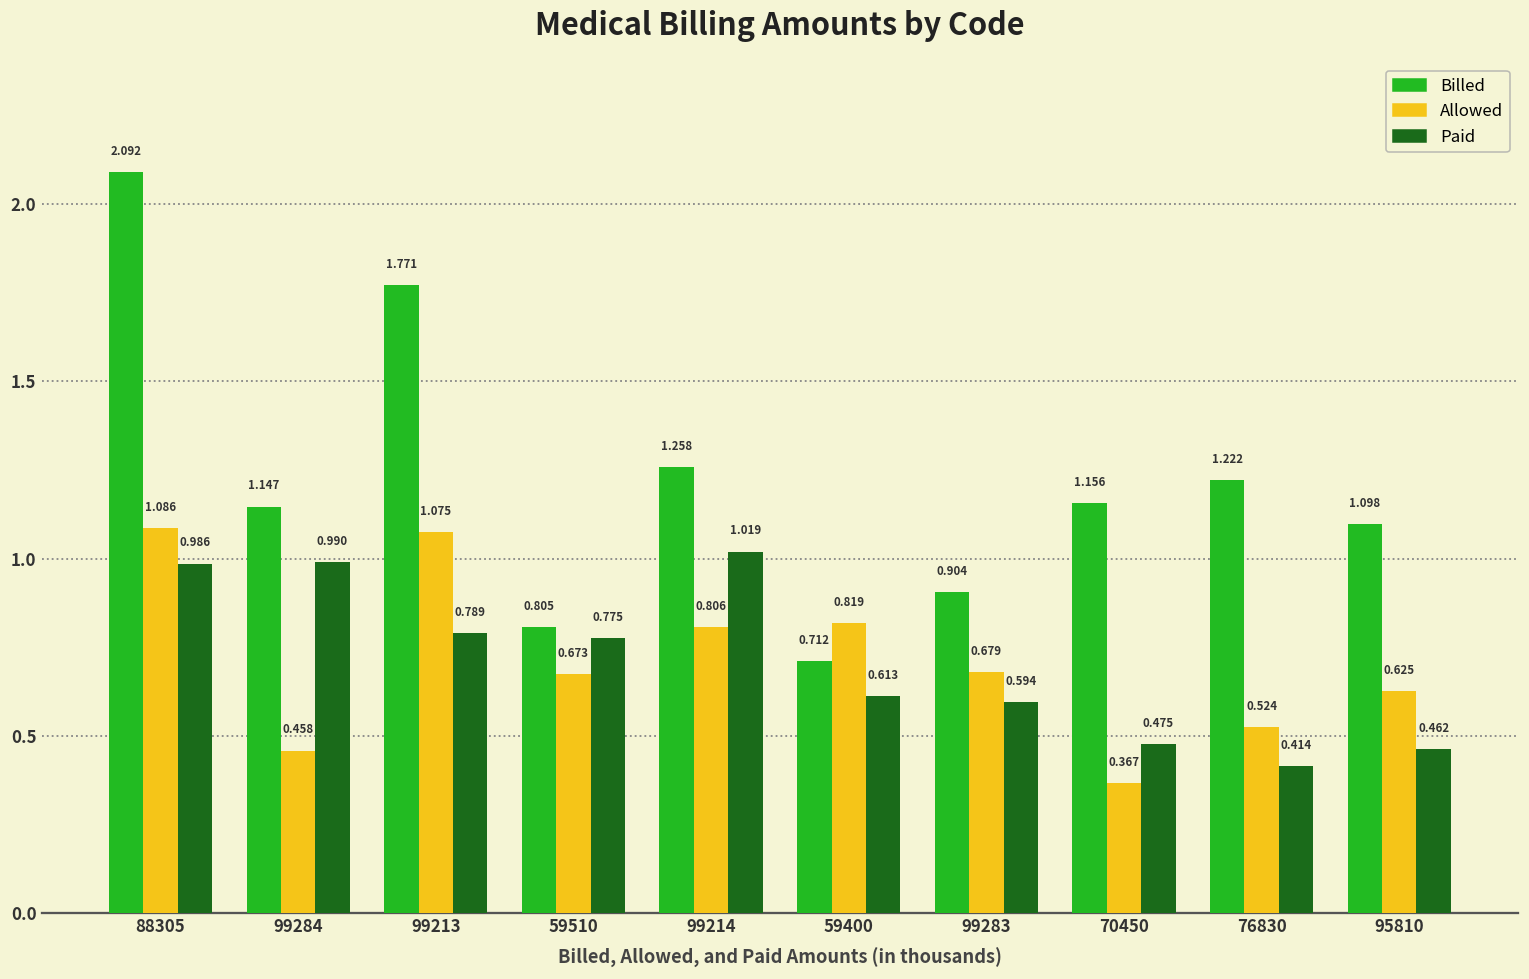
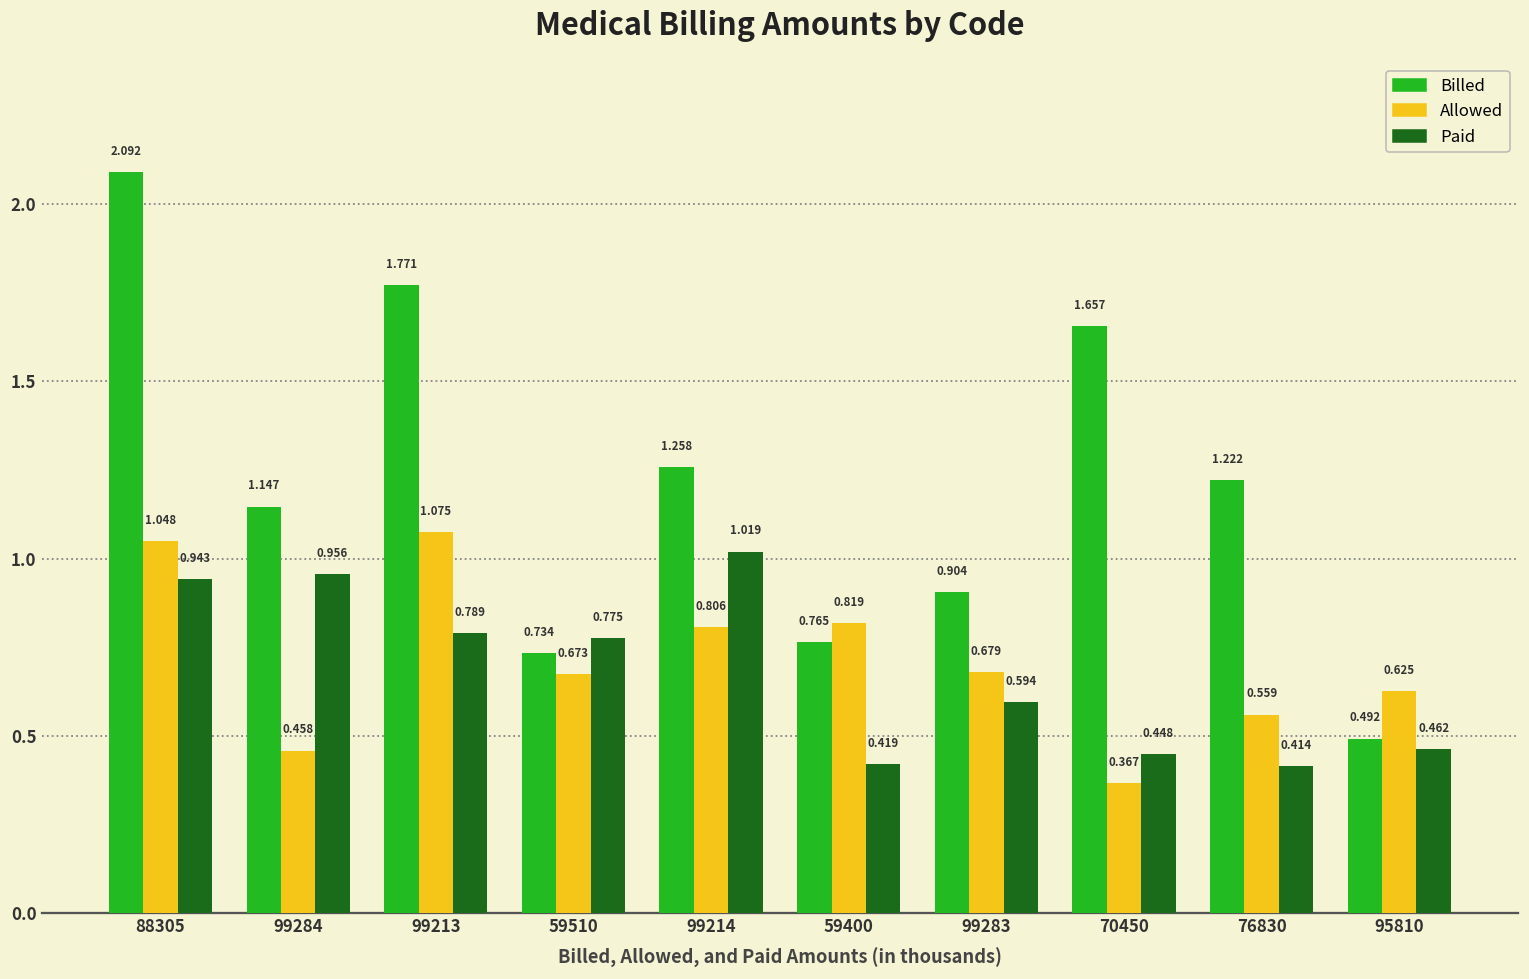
  {
    "Billed": {
      "88305": 2.092,
      "99284": 1.147,
      "99213": 1.771,
-     "59510": 0.805,
+     "59510": 0.734,
      "99214": 1.258,
-     "59400": 0.712,
+     "59400": 0.765,
      "99283": 0.904,
-     "70450": 1.156,
+     "70450": 1.657,
      "76830": 1.222,
-     "95810": 1.098
+     "95810": 0.492
    },
    "Allowed": {
-     "88305": 1.086,
+     "88305": 1.048,
      "99284": 0.458,
      "99213": 1.075,
      "59510": 0.673,
      "99214": 0.806,
      "59400": 0.819,
      "99283": 0.679,
      "70450": 0.367,
-     "76830": 0.524,
+     "76830": 0.559,
      "95810": 0.625
    },
    "Paid": {
-     "88305": 0.986,
-     "99284": 0.990,
+     "88305": 0.943,
+     "99284": 0.956,
      "99213": 0.789,
      "59510": 0.775,
      "99214": 1.019,
-     "59400": 0.613,
+     "59400": 0.419,
      "99283": 0.594,
-     "70450": 0.475,
+     "70450": 0.448,
      "76830": 0.414,
      "95810": 0.462
    }
  }
